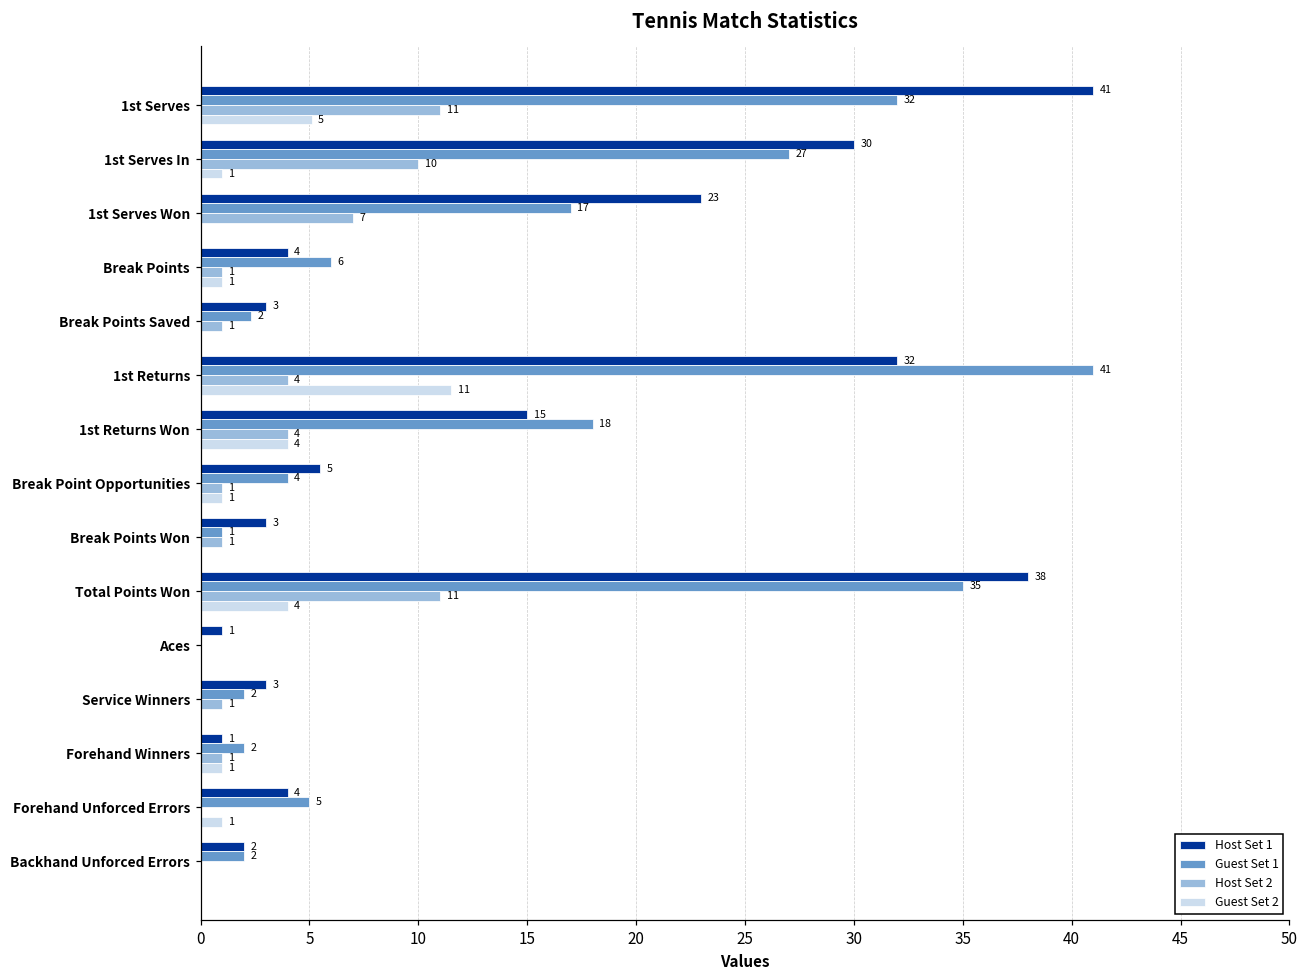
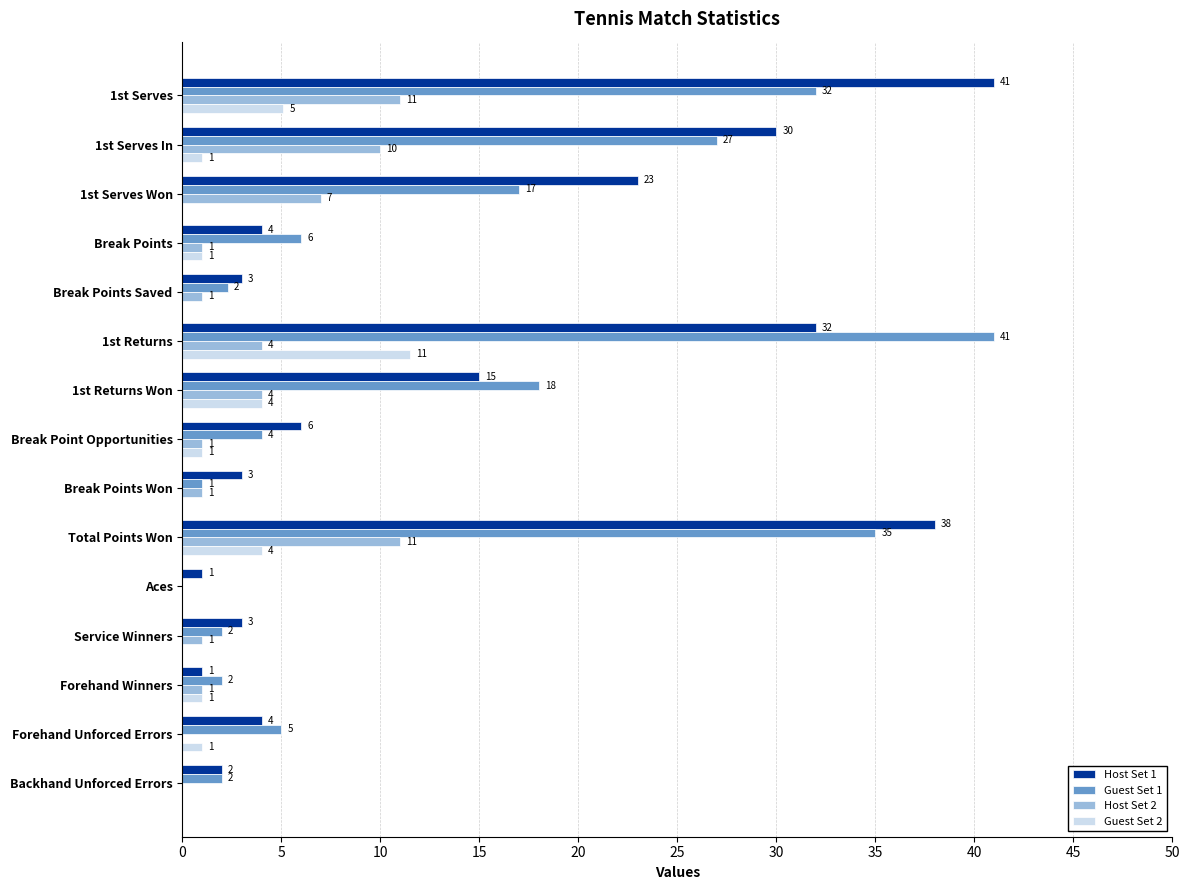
  {
    "Host Set 1": {
      "1st Serves": 41,
      "1st Serves In": 30,
      "1st Serves Won": 23,
      "Break Points": 4,
      "Break Points Saved": 3,
      "1st Returns": 32,
      "1st Returns Won": 15,
-     "Break Point Opportunities": 5,
+     "Break Point Opportunities": 6,
      "Break Points Won": 3,
      "Total Points Won": 38,
      "Aces": 1,
      "Service Winners": 3,
      "Forehand Winners": 1,
      "Forehand Unforced Errors": 4,
      "Backhand Unforced Errors": 2
    },
    "Guest Set 1": {
      "1st Serves": 32,
      "1st Serves In": 27,
      "1st Serves Won": 17,
      "Break Points": 6,
      "Break Points Saved": 2,
      "1st Returns": 41,
      "1st Returns Won": 18,
      "Break Point Opportunities": 4,
      "Break Points Won": 1,
      "Total Points Won": 35,
      "Service Winners": 2,
      "Forehand Winners": 2,
      "Forehand Unforced Errors": 5,
      "Backhand Unforced Errors": 2
    },
    "Host Set 2": {
      "1st Serves": 11,
      "1st Serves In": 10,
      "1st Serves Won": 7,
      "Break Points": 1,
      "Break Points Saved": 1,
      "1st Returns": 4,
      "1st Returns Won": 4,
      "Break Point Opportunities": 1,
      "Break Points Won": 1,
      "Total Points Won": 11,
      "Service Winners": 1,
      "Forehand Winners": 1
    },
    "Guest Set 2": {
      "1st Serves": 5,
      "1st Serves In": 1,
      "Break Points": 1,
      "1st Returns": 11,
      "1st Returns Won": 4,
      "Break Point Opportunities": 1,
      "Total Points Won": 4,
      "Forehand Winners": 1,
      "Forehand Unforced Errors": 1
    }
  }
